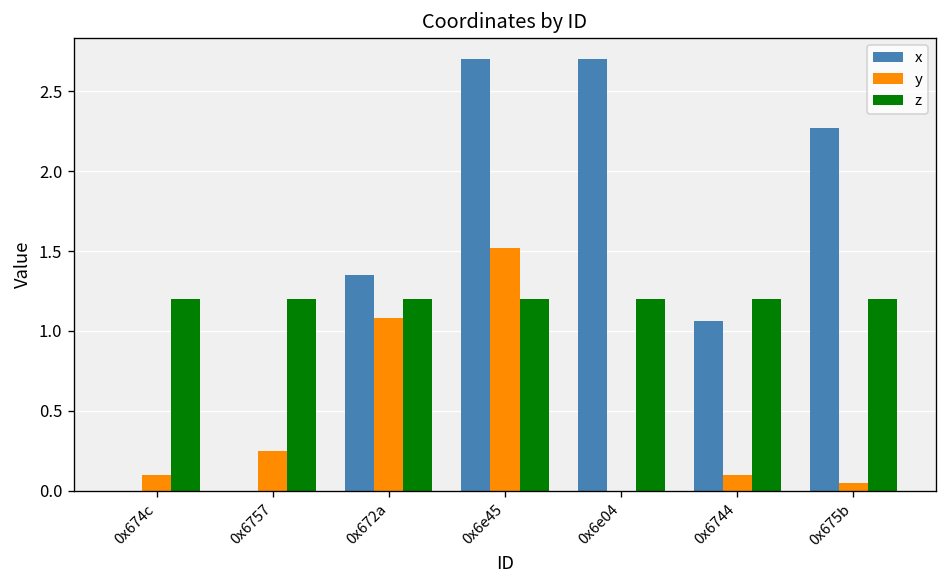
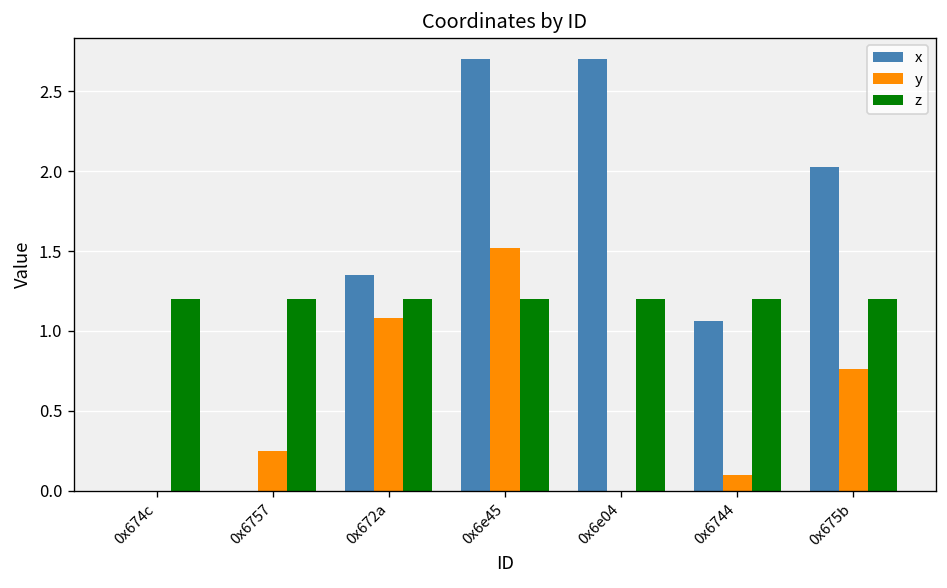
  {
    "x": {
      "0x674c": 0.00,
      "0x6757": 0.00,
      "0x672a": 1.35,
      "0x6e45": 2.70,
      "0x6e04": 2.70,
      "0x6744": 1.06,
-     "0x675b": 2.27
+     "0x675b": 2.03
    },
    "y": {
-     "0x674c": 0.1,
+     "0x674c": 0.0,
      "0x6757": 0.25,
      "0x672a": 1.08,
      "0x6e45": 1.52,
      "0x6e04": 0.00,
      "0x6744": 0.10,
-     "0x675b": 0.05
+     "0x675b": 0.76
    },
    "z": {
      "0x674c": 1.20,
      "0x6757": 1.20,
      "0x672a": 1.20,
      "0x6e45": 1.20,
      "0x6e04": 1.20,
      "0x6744": 1.20,
      "0x675b": 1.20
    }
  }
